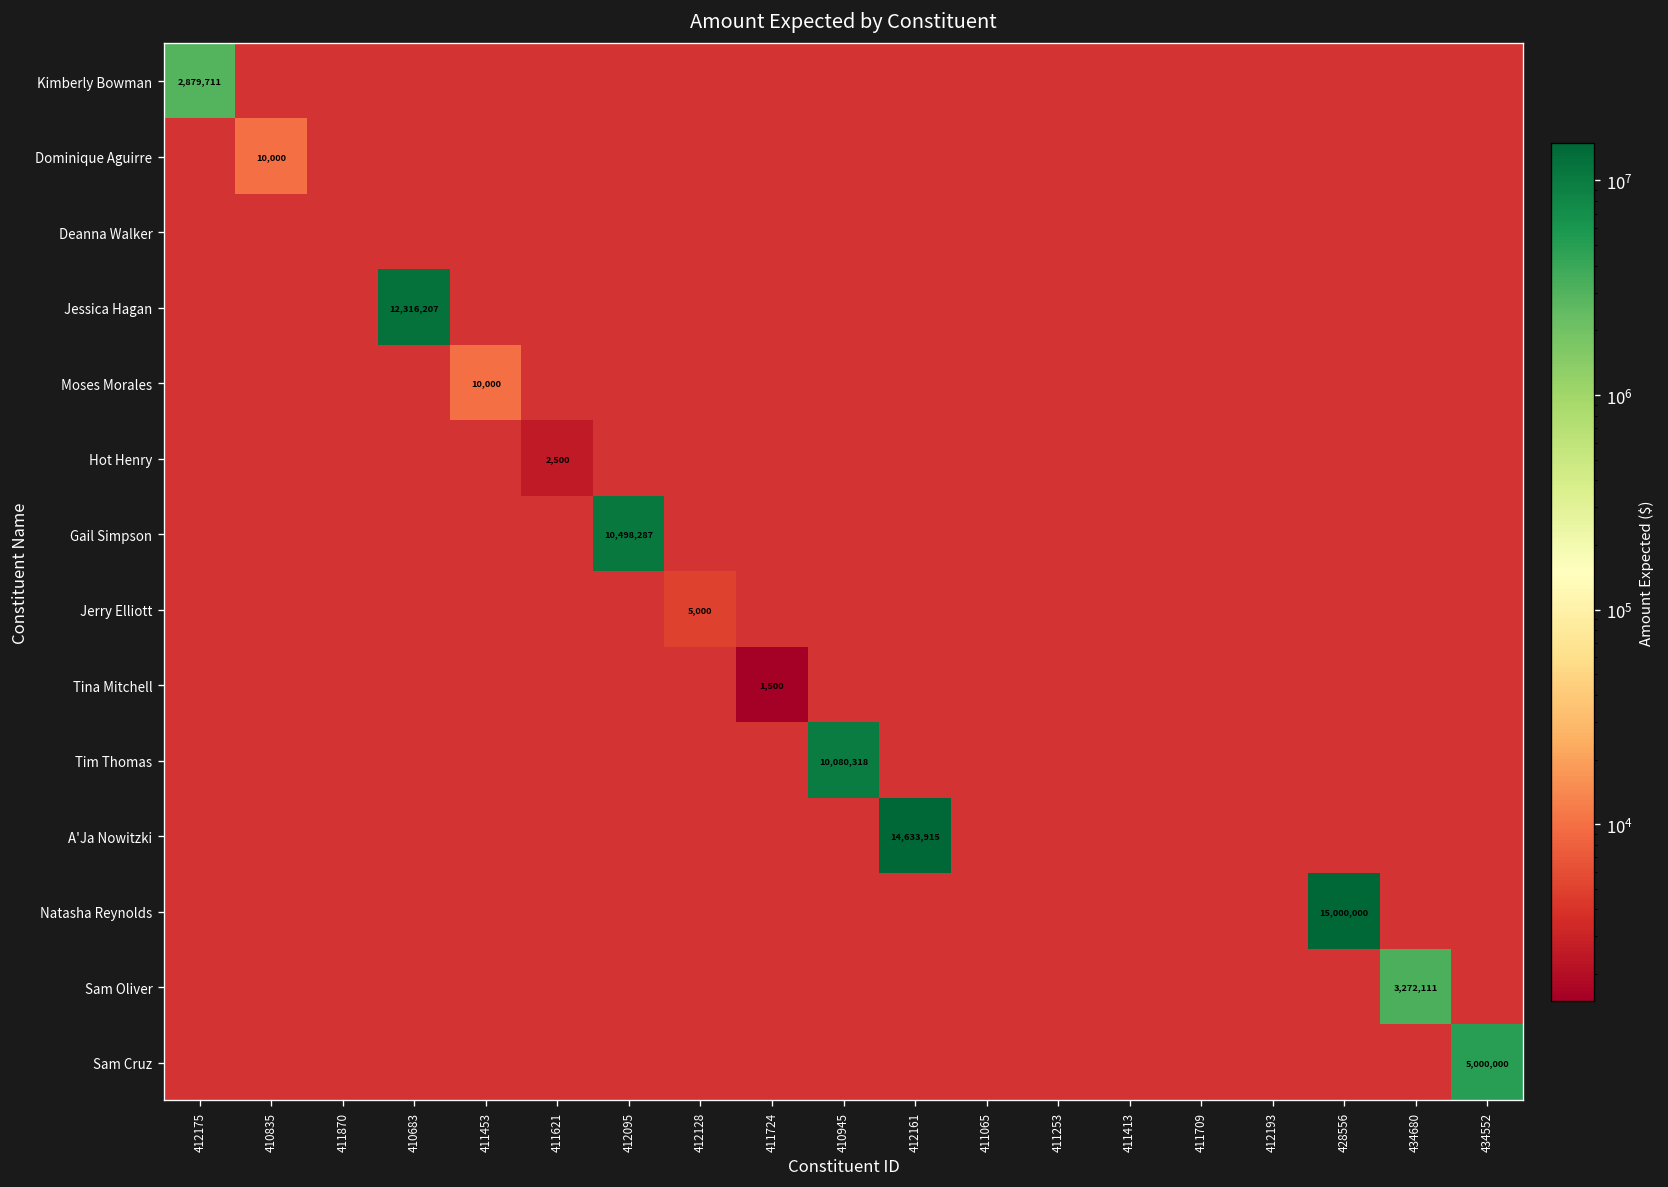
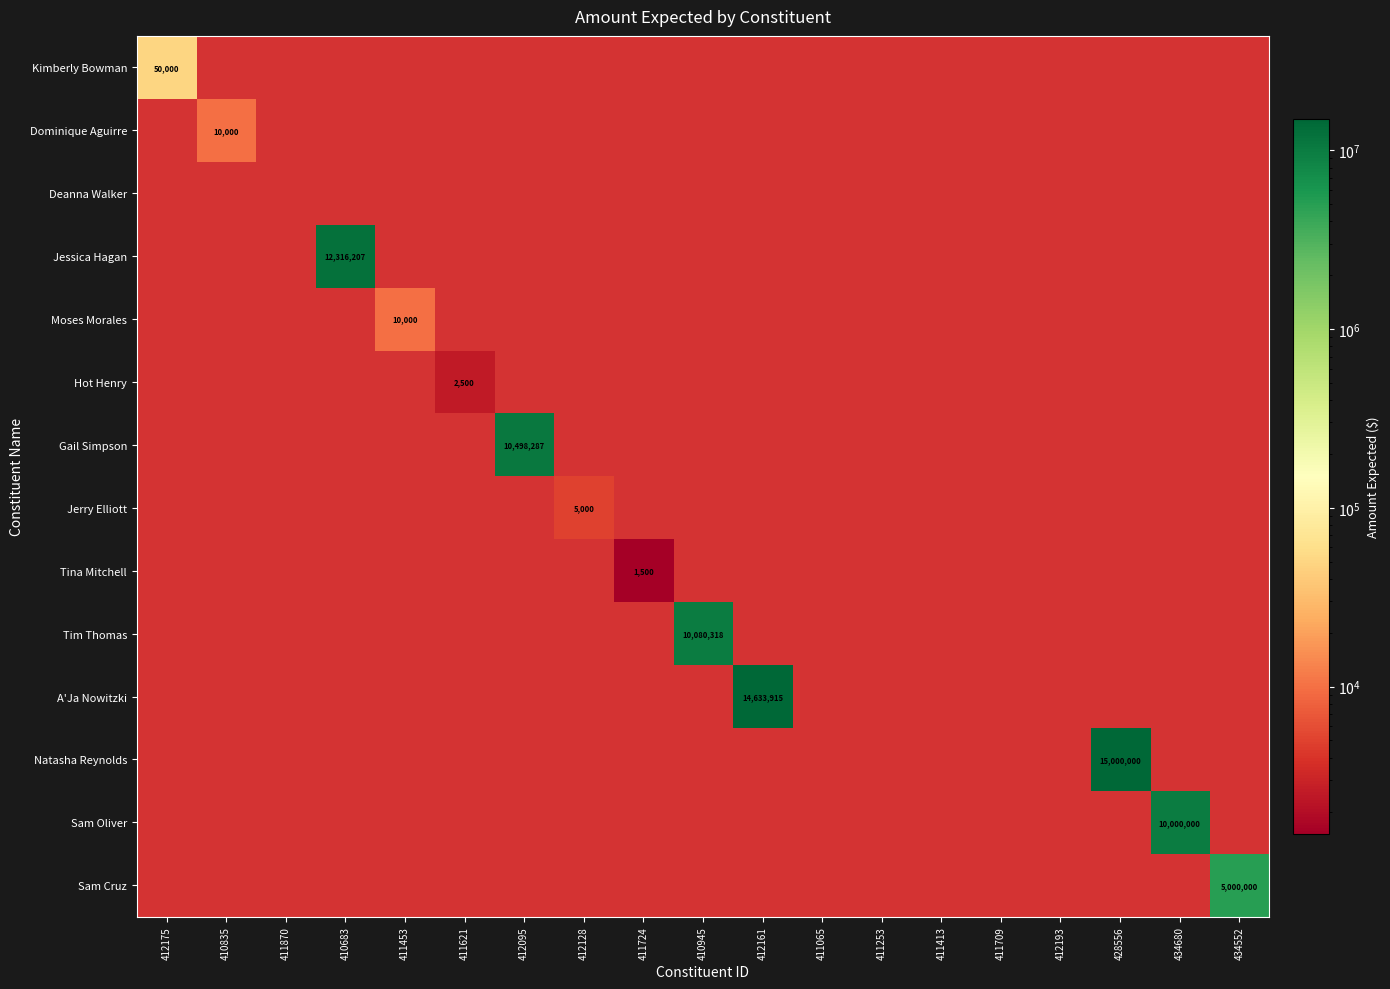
  {
    "Kimberly Bowman": {
-     "412175": "2,879,711"
+     "412175": "50,000"
    },
    "Dominique Aguirre": {
      "410835": "10,000"
    },
    "Jessica Hagan": {
      "410683": "12,316,207"
    },
    "Moses Morales": {
      "411453": "10,000"
    },
    "Hot Henry": {
      "411621": "2,500"
    },
    "Gail Simpson": {
      "412095": "10,498,287"
    },
    "Jerry Elliott": {
      "412128": "5,000"
    },
    "Tina Mitchell": {
      "411724": "1,500"
    },
    "Tim Thomas": {
      "410945": "10,080,318"
    },
    "A'Ja Nowitzki": {
      "412161": "14,633,915"
    },
    "Natasha Reynolds": {
      "428556": "15,000,000"
    },
    "Sam Oliver": {
-     "434680": "3,272,111"
+     "434680": "10,000,000"
    },
    "Sam Cruz": {
      "434552": "5,000,000"
    }
  }
